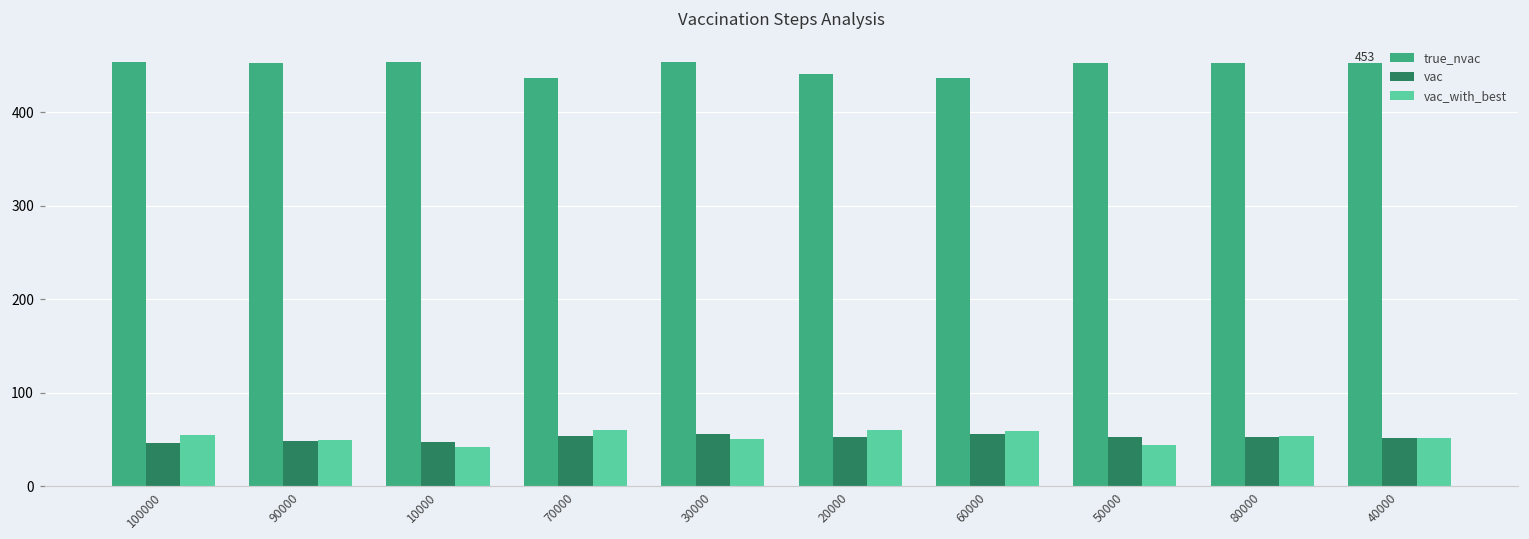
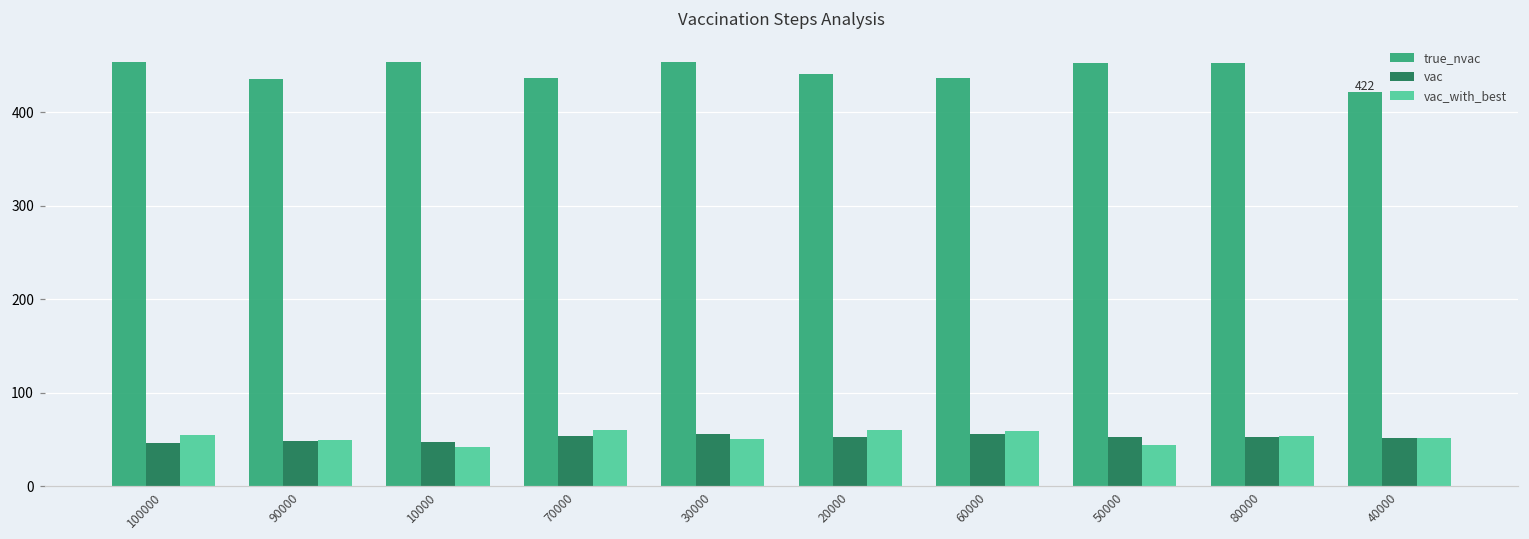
  {
    "true_nvac": {
-     "90000": 450,
-     "40000": 453
+     "90000": 440,
+     "40000": 422
    },
    "vac": {
      "100000": 50,
      "90000": 50,
      "10000": 50,
      "70000": 50,
      "30000": 60,
      "20000": 50,
      "60000": 60,
      "50000": 50,
      "80000": 50,
      "40000": 50
    },
    "vac_with_best": {
      "100000": 50,
      "90000": 50,
      "10000": 40,
      "70000": 60,
      "30000": 50,
      "20000": 60,
      "60000": 60,
      "50000": 40,
      "80000": 50,
      "40000": 50
    }
  }
